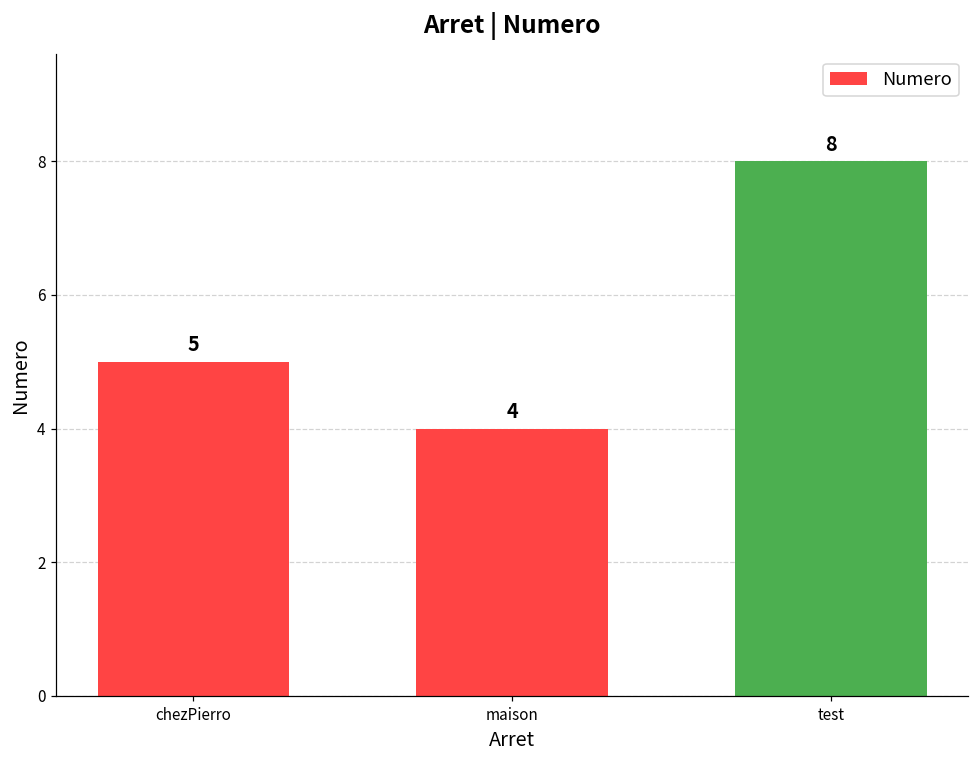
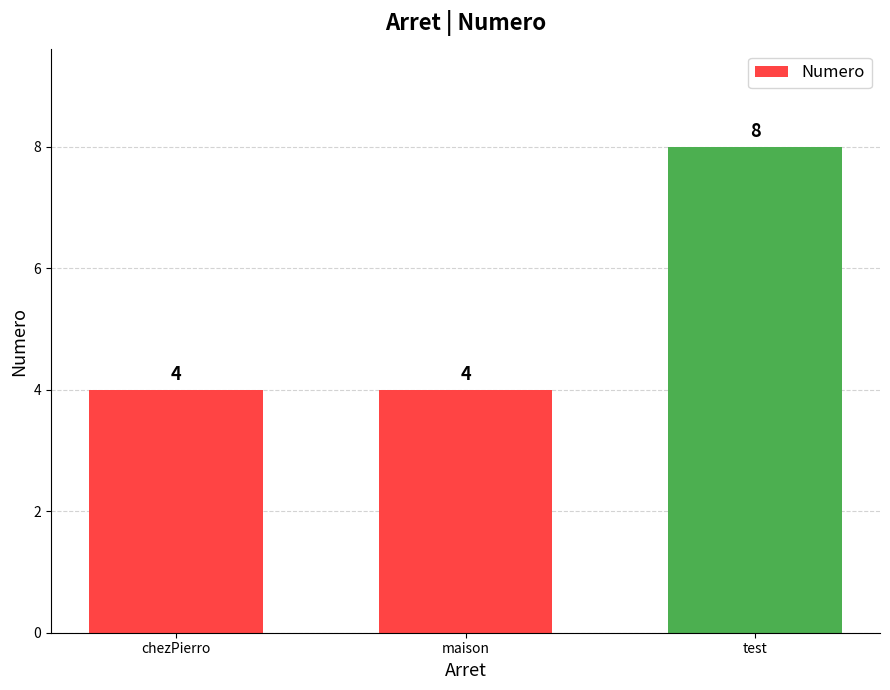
  {
-   "chezPierro": 5,
+   "chezPierro": 4,
    "maison": 4,
    "test": 8
  }
